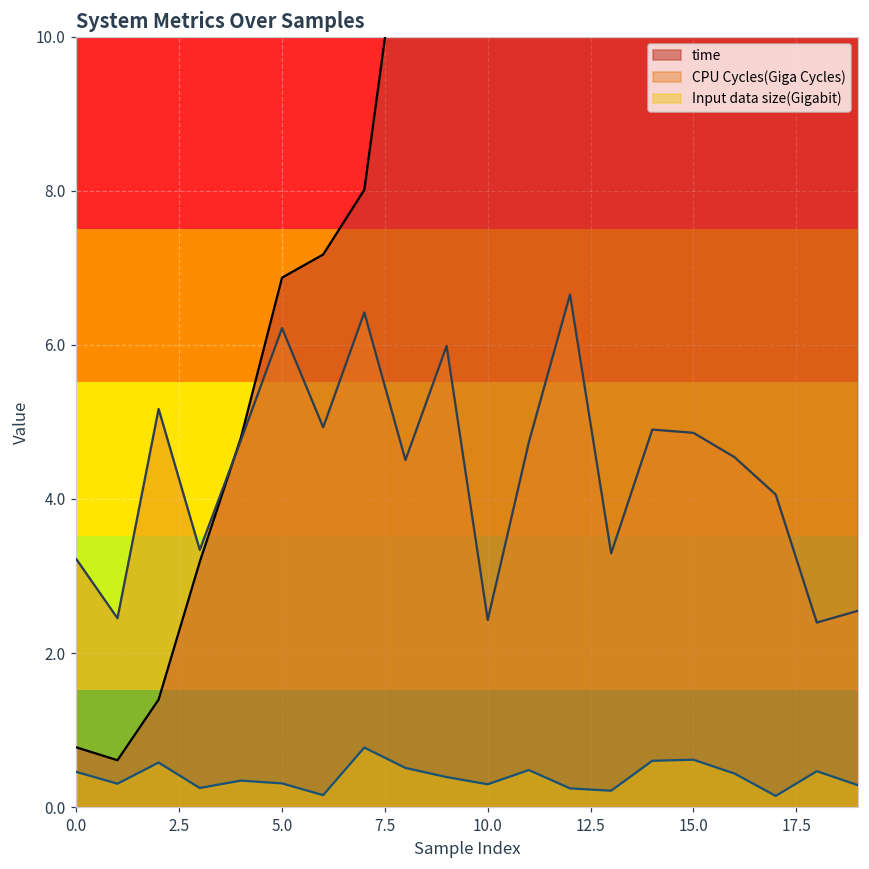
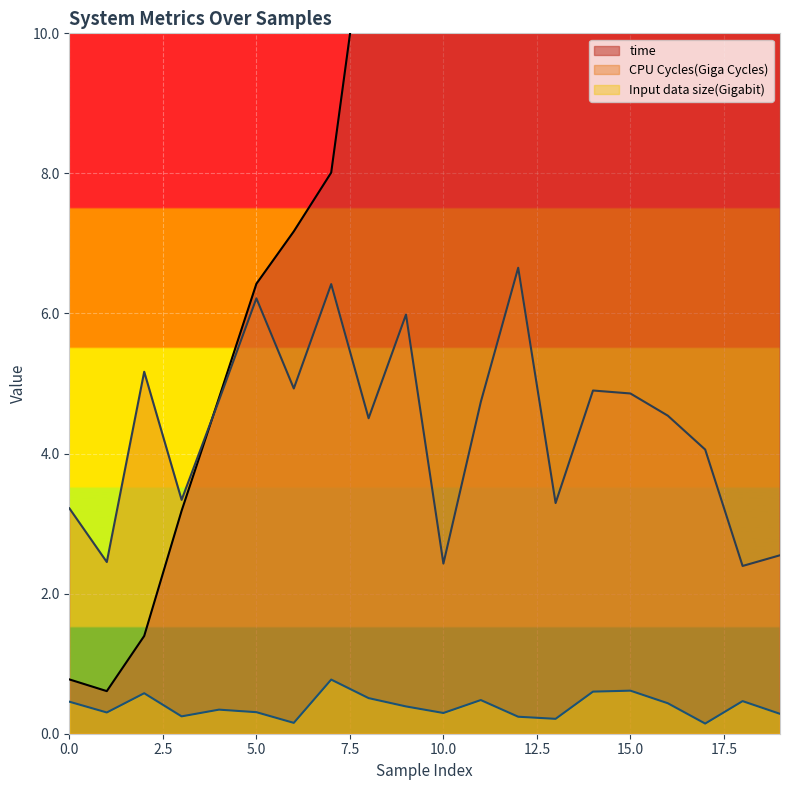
  {
    "time": {
      "0.0": 0.8,
-     "5.0": 6.9
+     "5.0": 6.4
    }
  }
